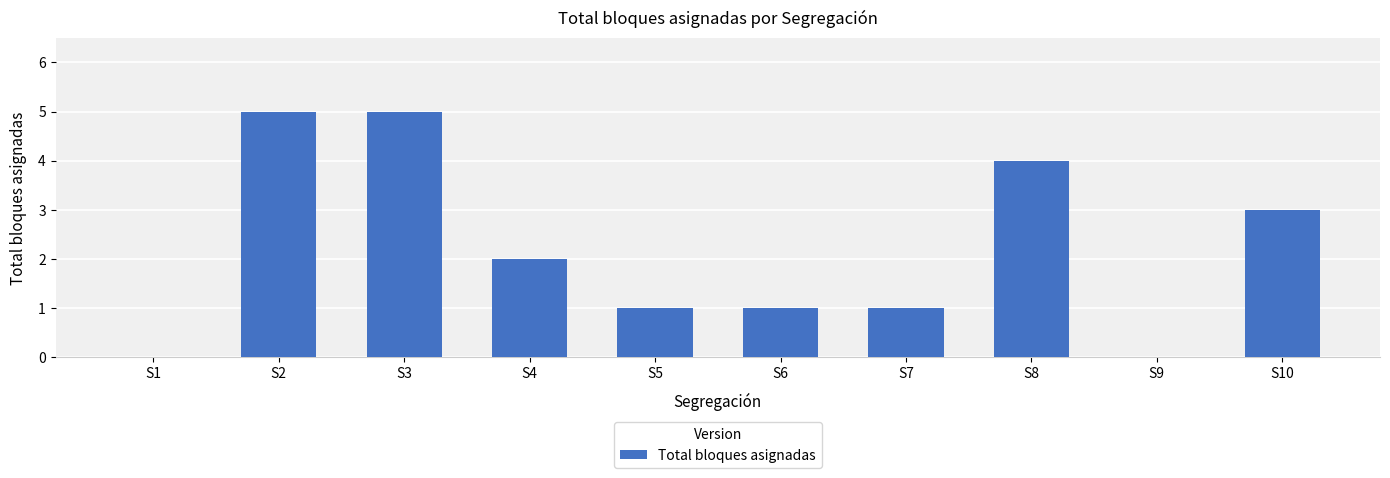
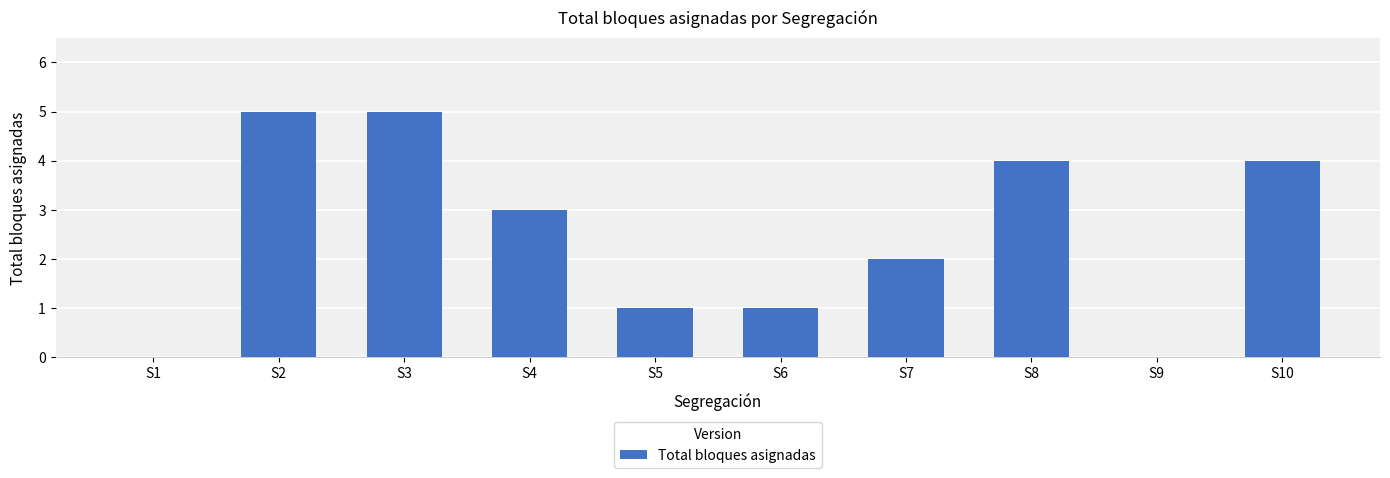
  {
    "S1": 0,
    "S2": 5,
    "S3": 5,
-   "S4": 2,
+   "S4": 3,
    "S5": 1,
    "S6": 1,
-   "S7": 1,
+   "S7": 2,
    "S8": 4,
    "S9": 0,
-   "S10": 3
+   "S10": 4
  }
